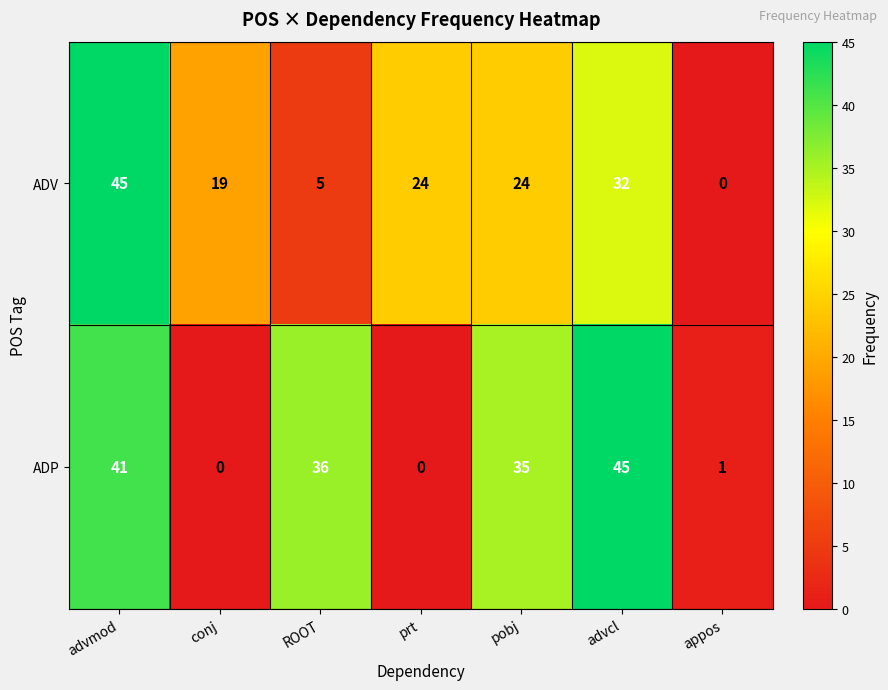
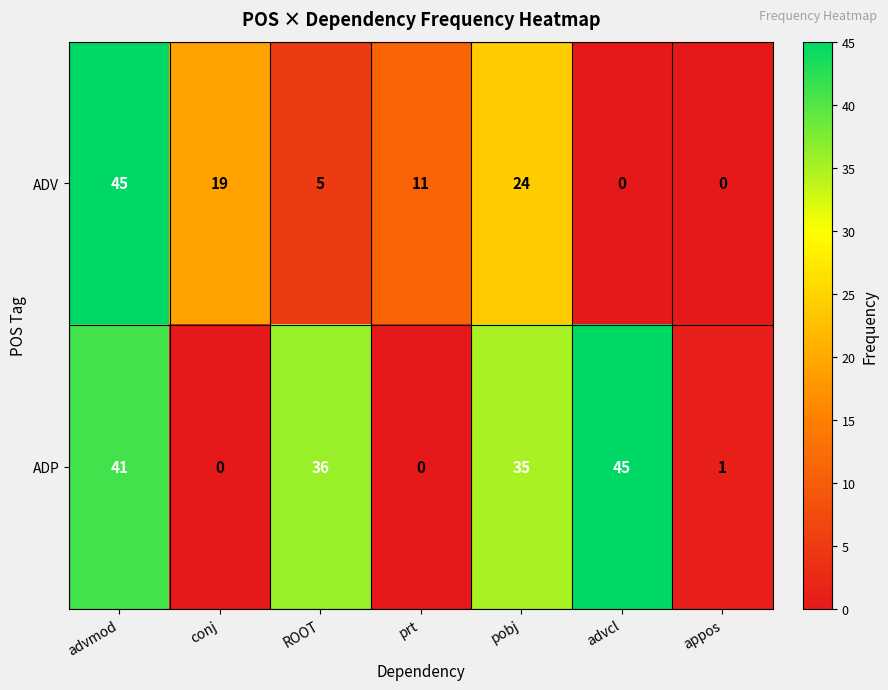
  {
    "ADV": {
      "advmod": 45,
      "conj": 19,
      "ROOT": 5,
-     "prt": 24,
+     "prt": 11,
      "pobj": 24,
-     "advcl": 32,
+     "advcl": 0,
      "appos": 0
    },
    "ADP": {
      "advmod": 41,
      "conj": 0,
      "ROOT": 36,
      "prt": 0,
      "pobj": 35,
      "advcl": 45,
      "appos": 1
    }
  }
